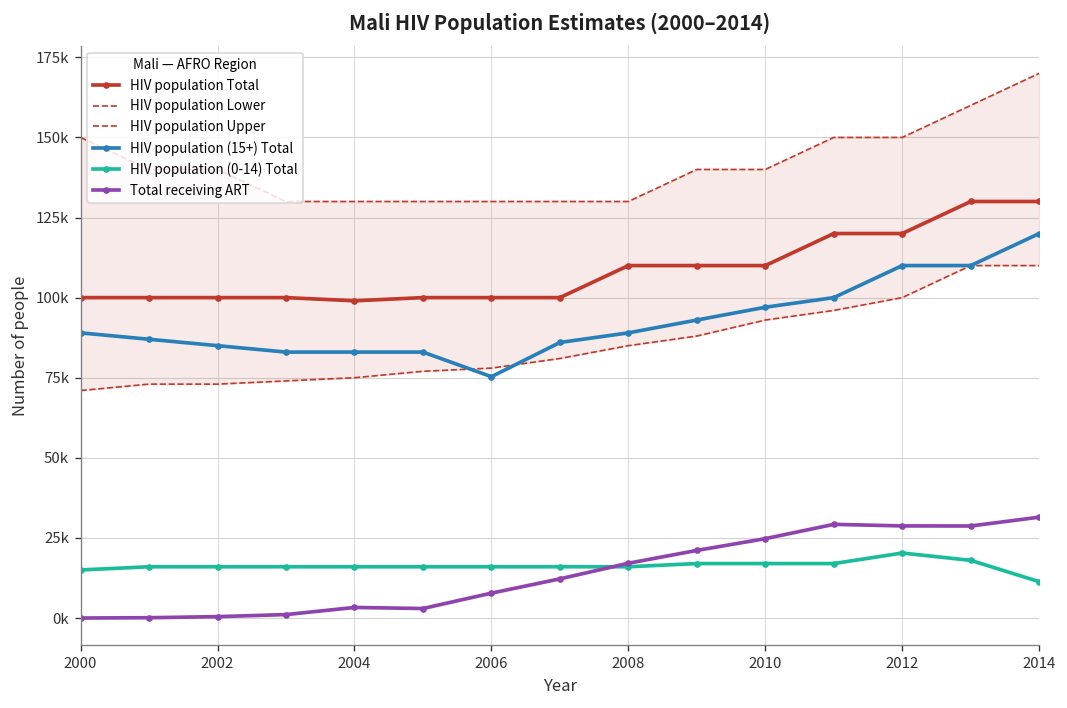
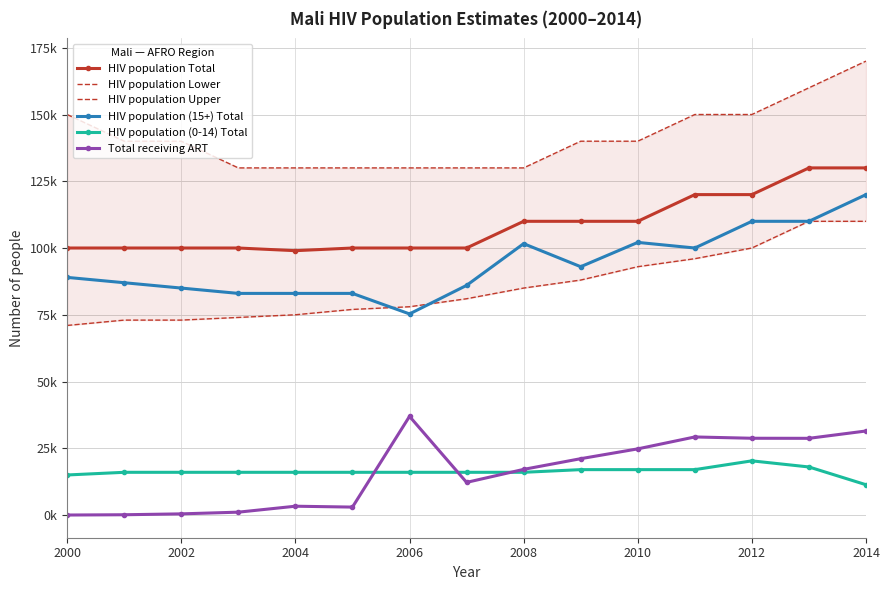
  {
    "HIV population (15+) Total": {
      "2000": 89000,
      "2002": 85000,
      "2004": 83000,
      "2006": 75000,
-     "2008": 89000,
-     "2010": 97000,
+     "2008": 102000,
+     "2010": 102000,
      "2012": 110000,
      "2014": 120000
    },
    "HIV population (0-14) Total": {
      "2000": 15000,
      "2002": 16000,
      "2004": 16000,
      "2006": 16000,
      "2008": 16000,
      "2010": 17000,
      "2012": 20000,
      "2014": 11000
    },
    "Total receiving ART": {
      "2000": 0,
      "2002": 0,
      "2004": 3000,
-     "2006": 8000,
+     "2006": 37000,
      "2008": 17000,
      "2010": 25000,
      "2012": 29000,
      "2014": 31000
    }
  }
